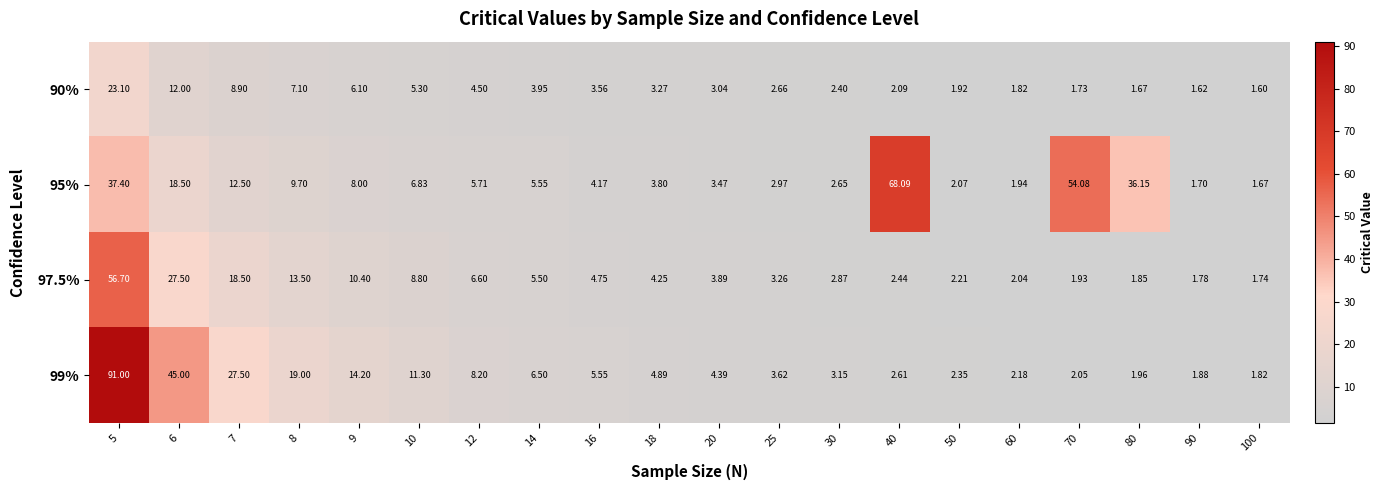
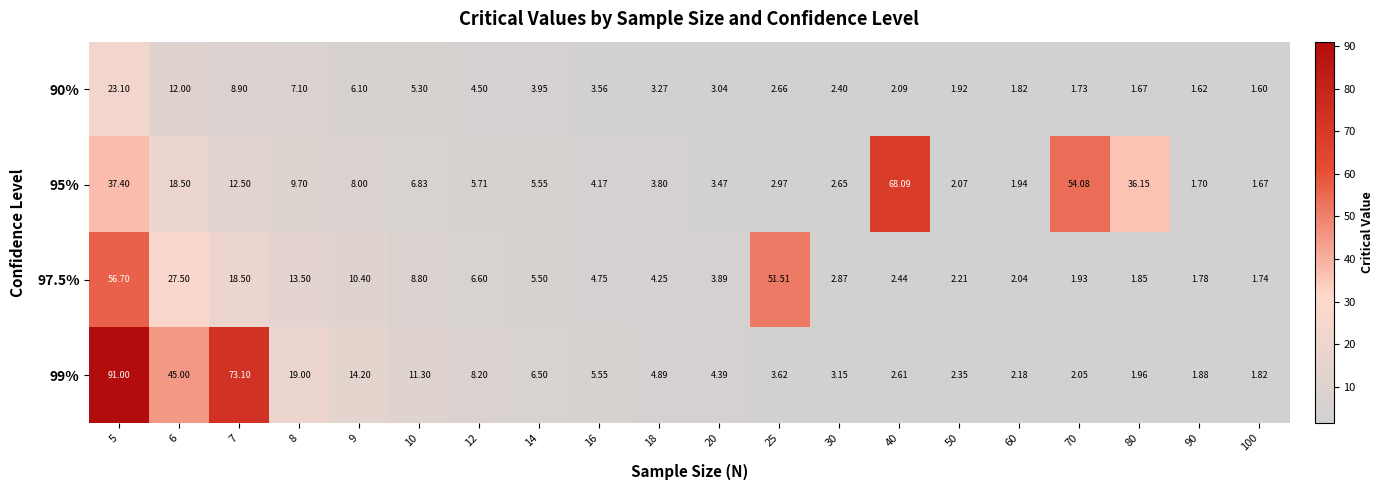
  {
    "90%": {
      "5": 23.10,
      "6": 12.00,
      "7": 8.90,
      "8": 7.10,
      "9": 6.10,
      "10": 5.30,
      "12": 4.50,
      "14": 3.95,
      "16": 3.56,
      "18": 3.27,
      "20": 3.04,
      "25": 2.66,
      "30": 2.40,
      "40": 2.09,
      "50": 1.92,
      "60": 1.82,
      "70": 1.73,
      "80": 1.67,
      "90": 1.62,
      "100": 1.60
    },
    "95%": {
      "5": 37.40,
      "6": 18.50,
      "7": 12.50,
      "8": 9.70,
      "9": 8.00,
      "10": 6.83,
      "12": 5.71,
      "14": 5.55,
      "16": 4.17,
      "18": 3.80,
      "20": 3.47,
      "25": 2.97,
      "30": 2.65,
      "40": 68.09,
      "50": 2.07,
      "60": 1.94,
      "70": 54.08,
      "80": 36.15,
      "90": 1.70,
      "100": 1.67
    },
    "97.5%": {
      "5": 56.70,
      "6": 27.50,
      "7": 18.50,
      "8": 13.50,
      "9": 10.40,
      "10": 8.80,
      "12": 6.60,
      "14": 5.50,
      "16": 4.75,
      "18": 4.25,
      "20": 3.89,
-     "25": 3.26,
+     "25": 51.51,
      "30": 2.87,
      "40": 2.44,
      "50": 2.21,
      "60": 2.04,
      "70": 1.93,
      "80": 1.85,
      "90": 1.78,
      "100": 1.74
    },
    "99%": {
      "5": 91.00,
      "6": 45.00,
-     "7": 27.50,
+     "7": 73.10,
      "8": 19.00,
      "9": 14.20,
      "10": 11.30,
      "12": 8.20,
      "14": 6.50,
      "16": 5.55,
      "18": 4.89,
      "20": 4.39,
      "25": 3.62,
      "30": 3.15,
      "40": 2.61,
      "50": 2.35,
      "60": 2.18,
      "70": 2.05,
      "80": 1.96,
      "90": 1.88,
      "100": 1.82
    }
  }
